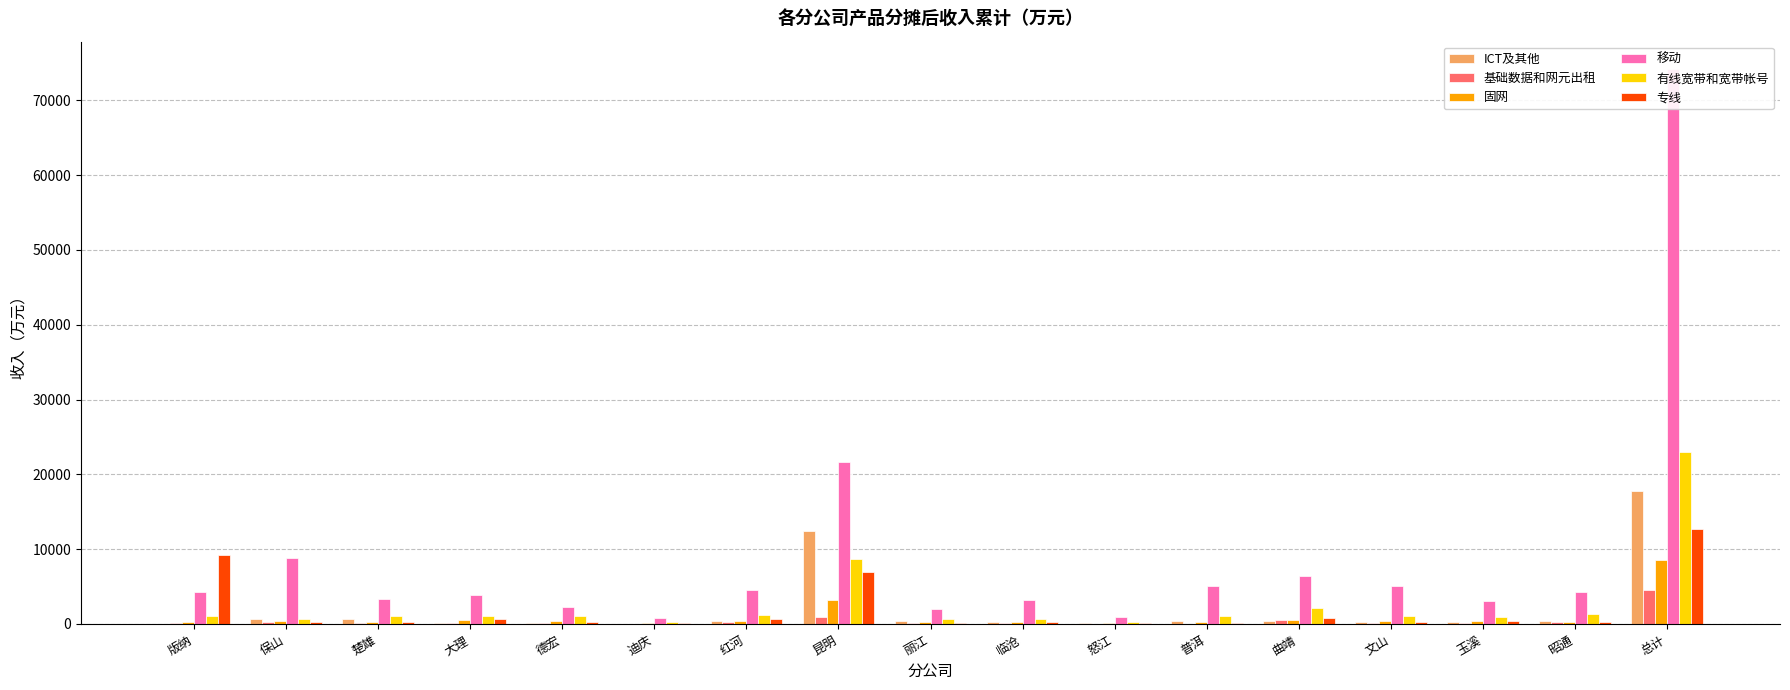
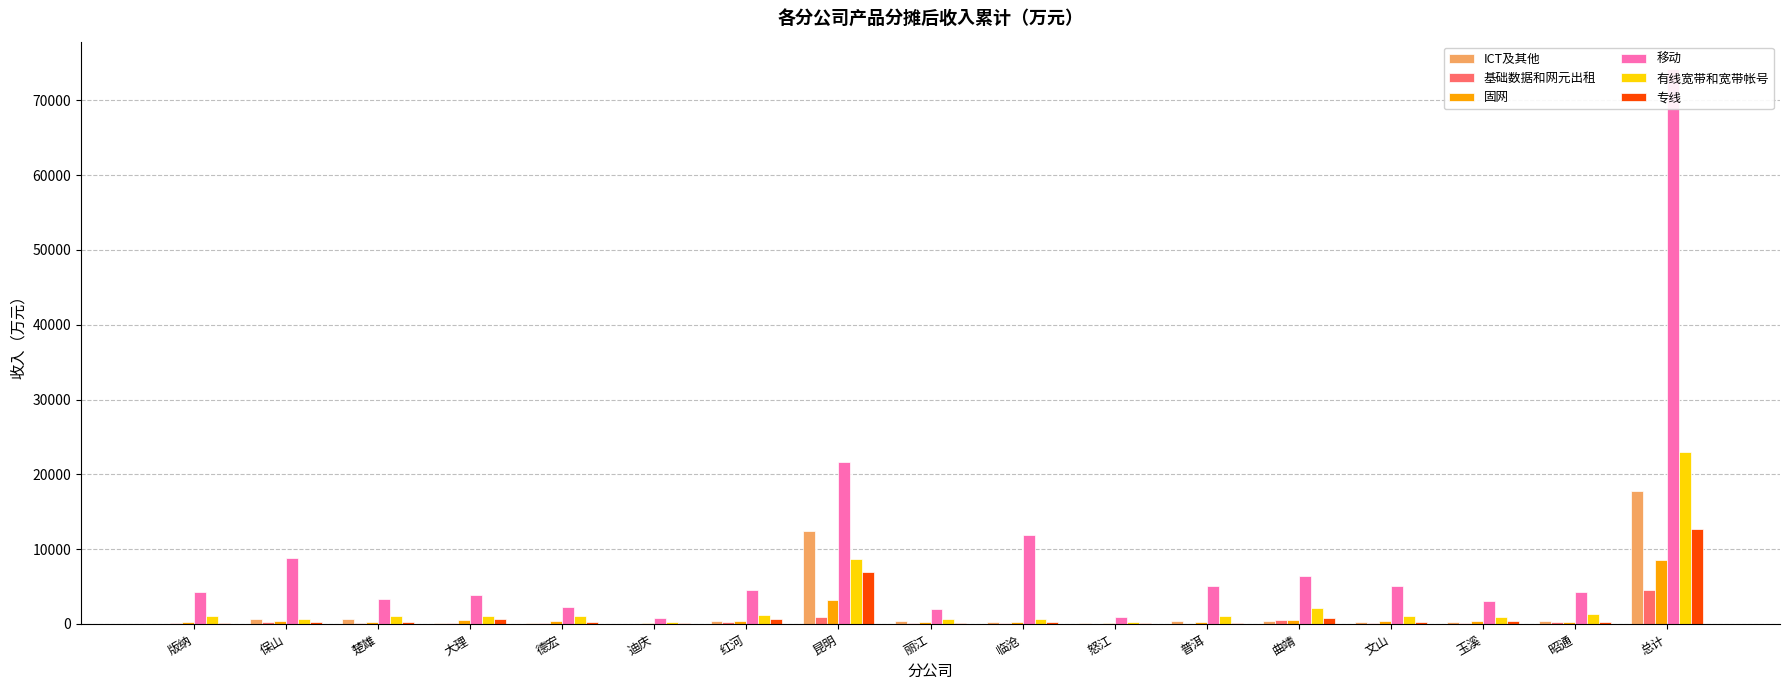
  {
    "移动": {
      "版纳": 4000,
      "保山": 9000,
      "楚雄": 3000,
      "大理": 4000,
      "德宏": 2000,
      "迪庆": 1000,
      "红河": 5000,
      "昆明": 22000,
      "丽江": 2000,
-     "临沧": 3000,
+     "临沧": 12000,
      "怒江": 1000,
      "普洱": 5000,
      "曲靖": 6000,
      "文山": 5000,
      "玉溪": 3000,
      "昭通": 4000
    },
    "专线": {
-     "版纳": 9000,
+     "版纳": 0,
      "大理": 1000,
      "红河": 1000,
      "昆明": 7000,
      "曲靖": 1000,
      "玉溪": 0,
      "总计": 13000
    }
  }
